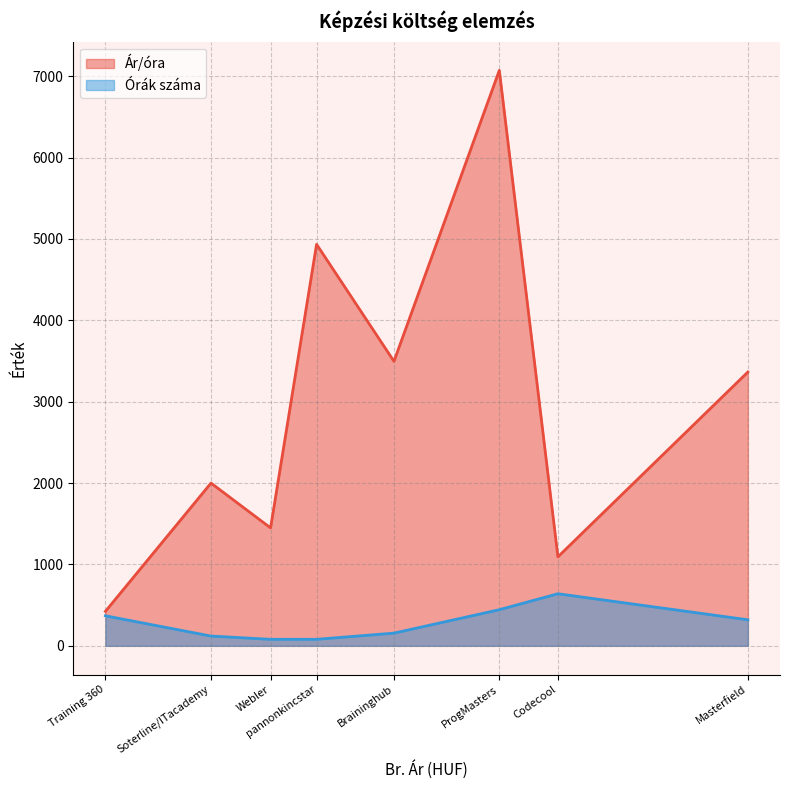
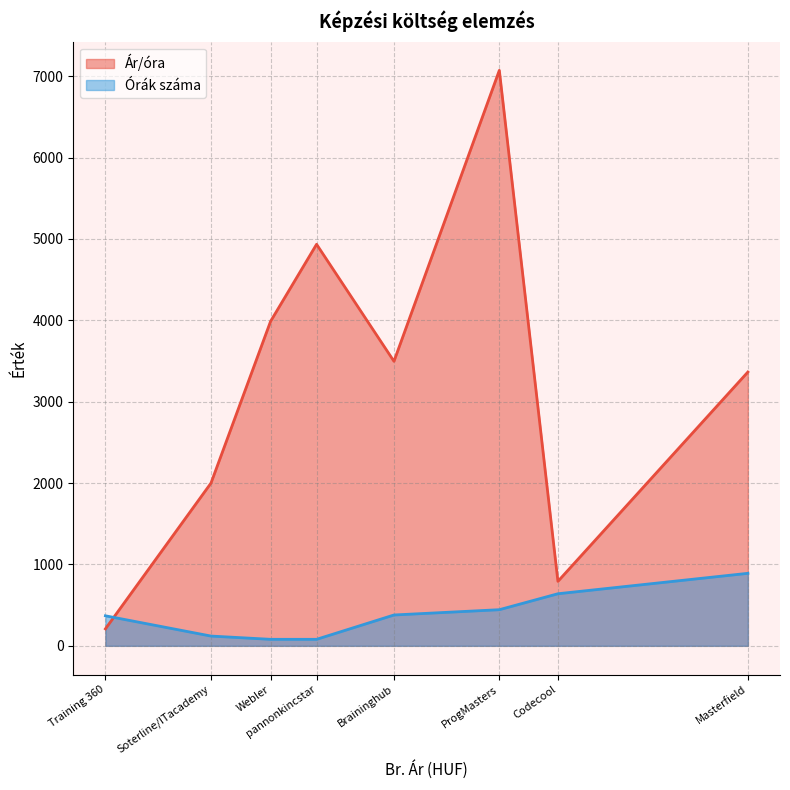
  {
    "Ár/óra": {
-     "Training 360": 400,
+     "Training 360": 200,
      "Soterline/ITacademy": 2000,
-     "Webler": 1400,
+     "Webler": 4000,
      "pannonkincstar": 4900,
      "Braininghub": 3500,
      "ProgMasters": 7100,
-     "Codecool": 1100,
+     "Codecool": 800,
      "Masterfield": 3400
    },
    "Órák száma": {
      "Training 360": 400,
      "Soterline/ITacademy": 100,
      "Webler": 100,
      "pannonkincstar": 100,
-     "Braininghub": 200,
+     "Braininghub": 400,
      "ProgMasters": 400,
      "Codecool": 600,
-     "Masterfield": 300
+     "Masterfield": 900
    }
  }
